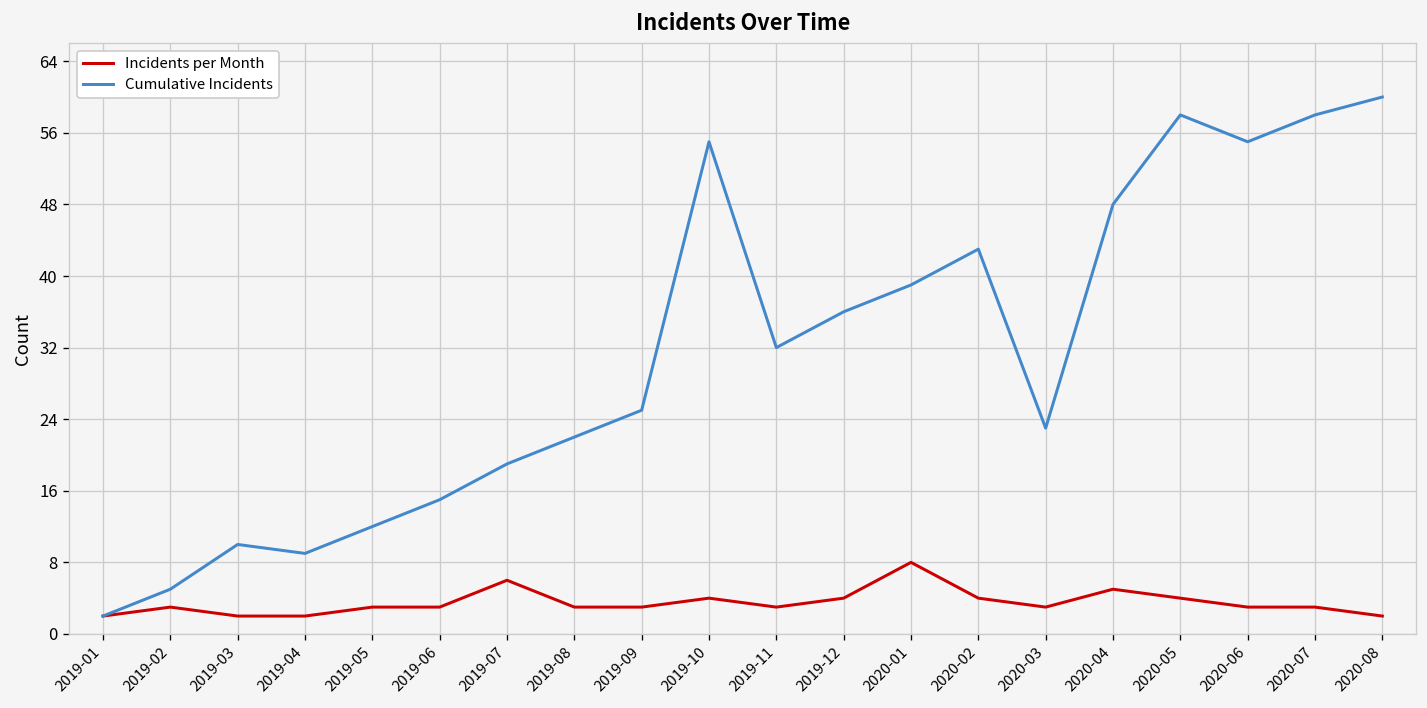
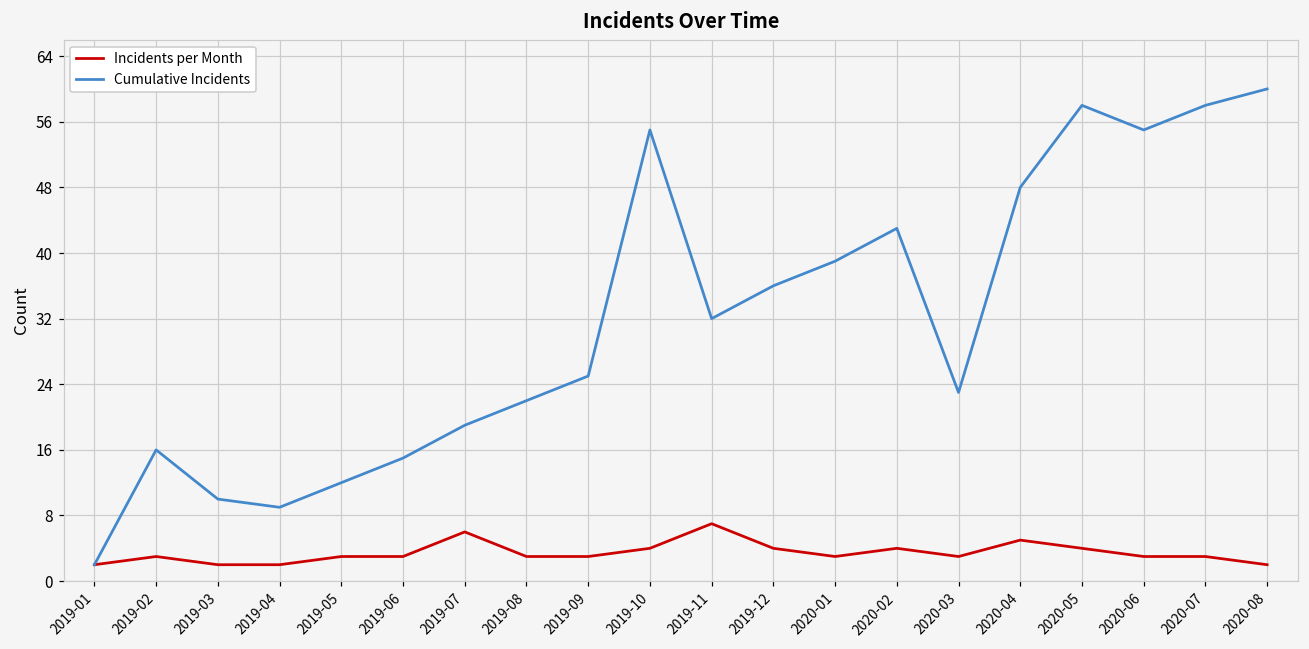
  {
    "Incidents per Month": {
      "2019-02": 3,
      "2019-03": 2,
      "2019-04": 2,
      "2019-05": 3,
      "2019-06": 3,
      "2019-07": 6,
      "2019-08": 3,
      "2019-09": 3,
      "2019-10": 4,
-     "2019-11": 3,
+     "2019-11": 7,
      "2019-12": 4,
-     "2020-01": 8,
+     "2020-01": 3,
      "2020-02": 4,
      "2020-03": 3,
      "2020-04": 5,
      "2020-05": 4,
      "2020-06": 3,
      "2020-07": 3,
      "2020-08": 2
    },
    "Cumulative Incidents": {
-     "2019-02": 5,
+     "2019-02": 16,
      "2019-03": 10,
      "2019-04": 9,
      "2019-05": 12,
      "2019-06": 15,
      "2019-07": 19,
      "2019-08": 22,
      "2019-09": 25,
      "2019-10": 55,
      "2019-11": 32,
      "2019-12": 36,
      "2020-01": 39,
      "2020-02": 43,
      "2020-03": 23,
      "2020-04": 48,
      "2020-05": 58,
      "2020-06": 55,
      "2020-07": 58,
      "2020-08": 60
    }
  }
